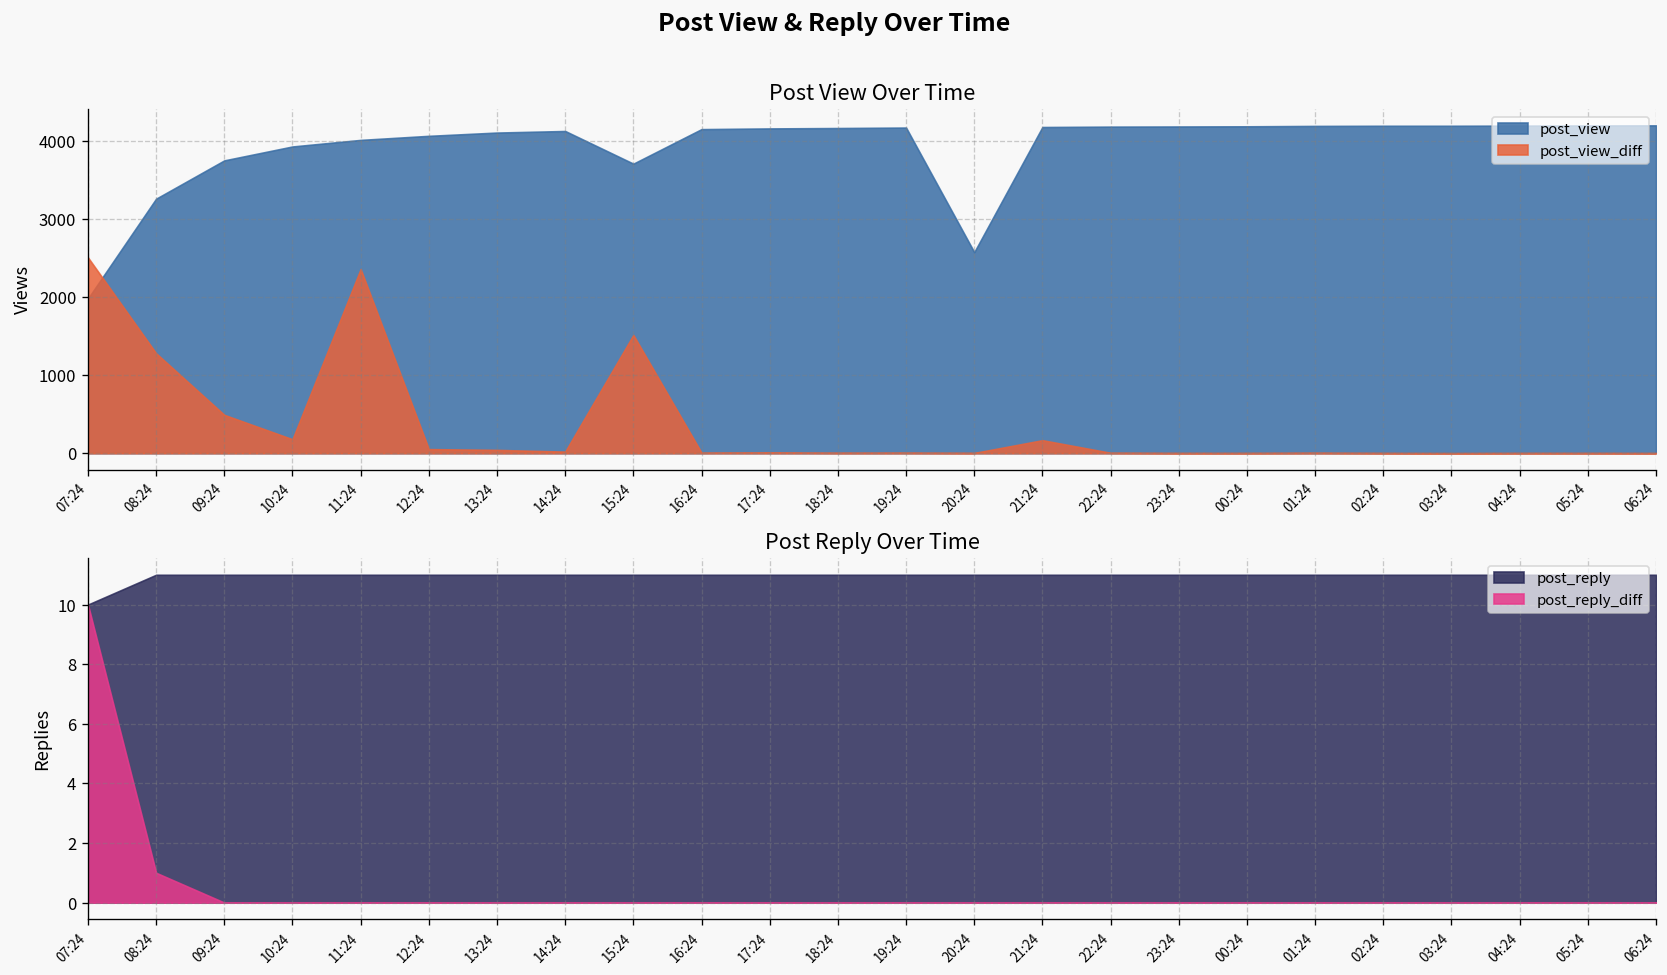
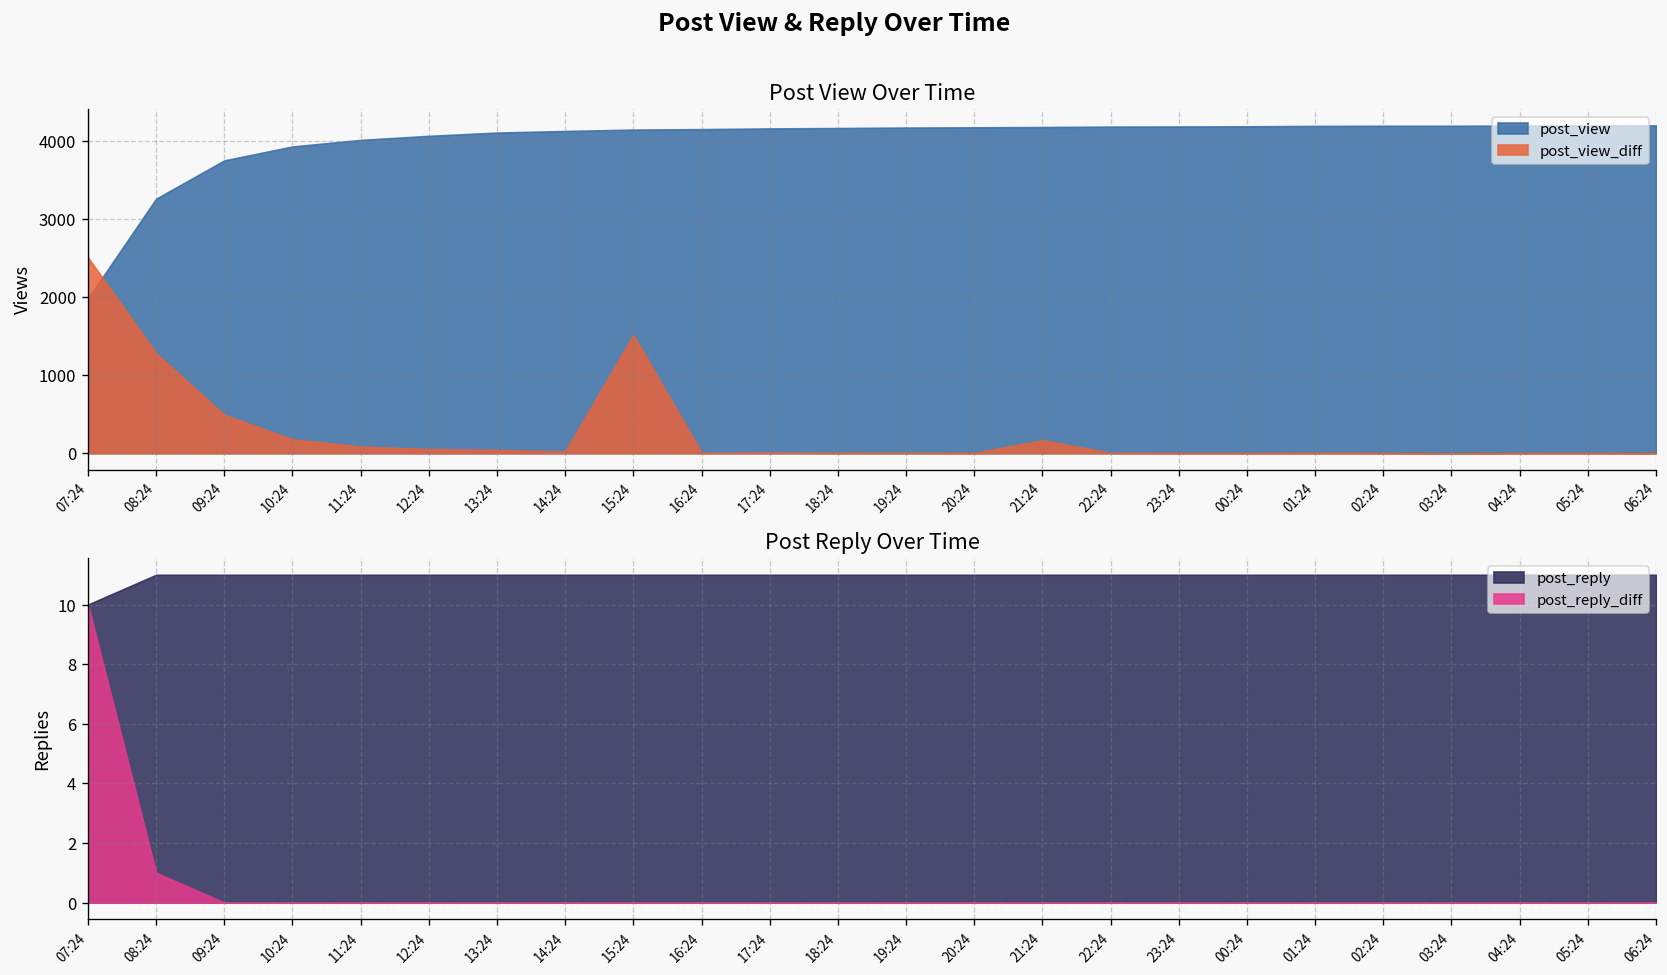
  {
    "Post View Over Time": {
      "post_view": {
        "07:24": 2000,
        "08:24": 3300,
        "09:24": 3700,
        "10:24": 3900,
        "11:24": 4000,
        "12:24": 4100,
        "13:24": 4100,
        "14:24": 4100,
-       "15:24": 3700,
+       "15:24": 4100,
        "16:24": 4100,
        "17:24": 4200,
        "18:24": 4200,
        "19:24": 4200,
-       "20:24": 2600,
+       "20:24": 4200,
        "21:24": 4200,
        "22:24": 4200,
        "23:24": 4200,
        "00:24": 4200,
        "01:24": 4200,
        "02:24": 4200,
        "03:24": 4200,
        "06:24": 4200
      },
      "post_view_diff": {
        "07:24": 2500,
        "08:24": 1300,
        "09:24": 500,
        "10:24": 200,
-       "11:24": 2400,
+       "11:24": 100,
        "12:24": 100,
        "13:24": 0,
        "15:24": 1500,
        "21:24": 200,
        "03:24": 0
      }
    }
  }
